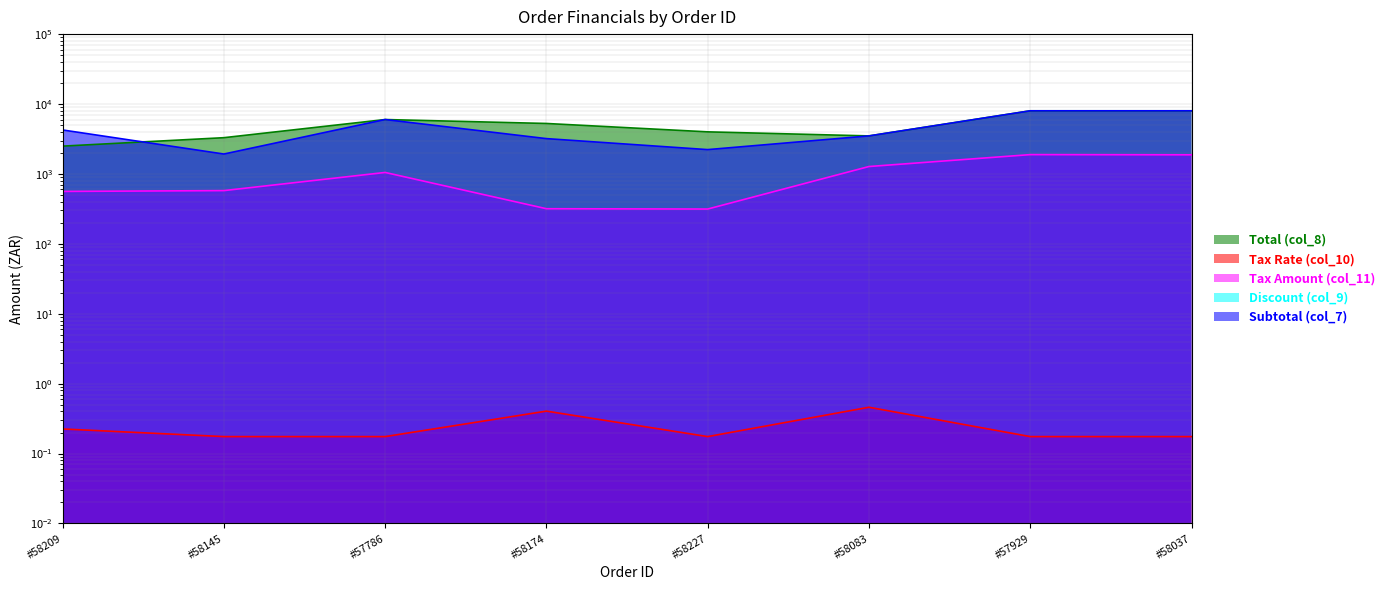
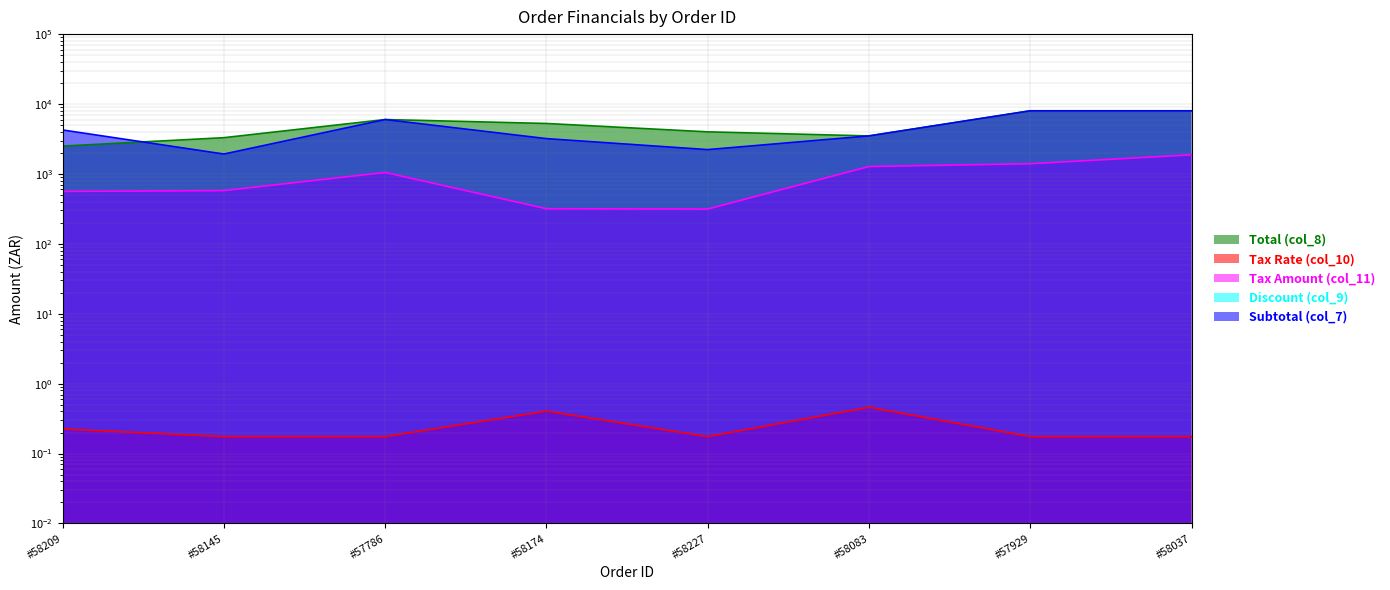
  {
    "Total (col_8)": {
      "#58209": 2500,
      "#58145": 3000,
      "#58174": 5000,
      "#58227": 4000
    },
    "Tax Rate (col_10)": {
      "#58209": 0.23,
      "#58145": 0.18,
      "#57786": 0.18,
      "#58174": 0.4,
      "#58227": 0.18,
      "#58083": 0.5,
      "#57929": 0.18,
      "#58037": 0.18
    },
    "Tax Amount (col_11)": {
      "#58209": 600,
      "#58145": 600,
      "#57786": 1100,
      "#58174": 300,
      "#58227": 300,
      "#58083": 1300,
-     "#57929": 1900,
+     "#57929": 1400,
      "#58037": 1900
    },
    "Subtotal (col_7)": {
      "#58209": 4000,
      "#58145": 1900,
      "#58174": 3000,
      "#58227": 2200
    }
  }
